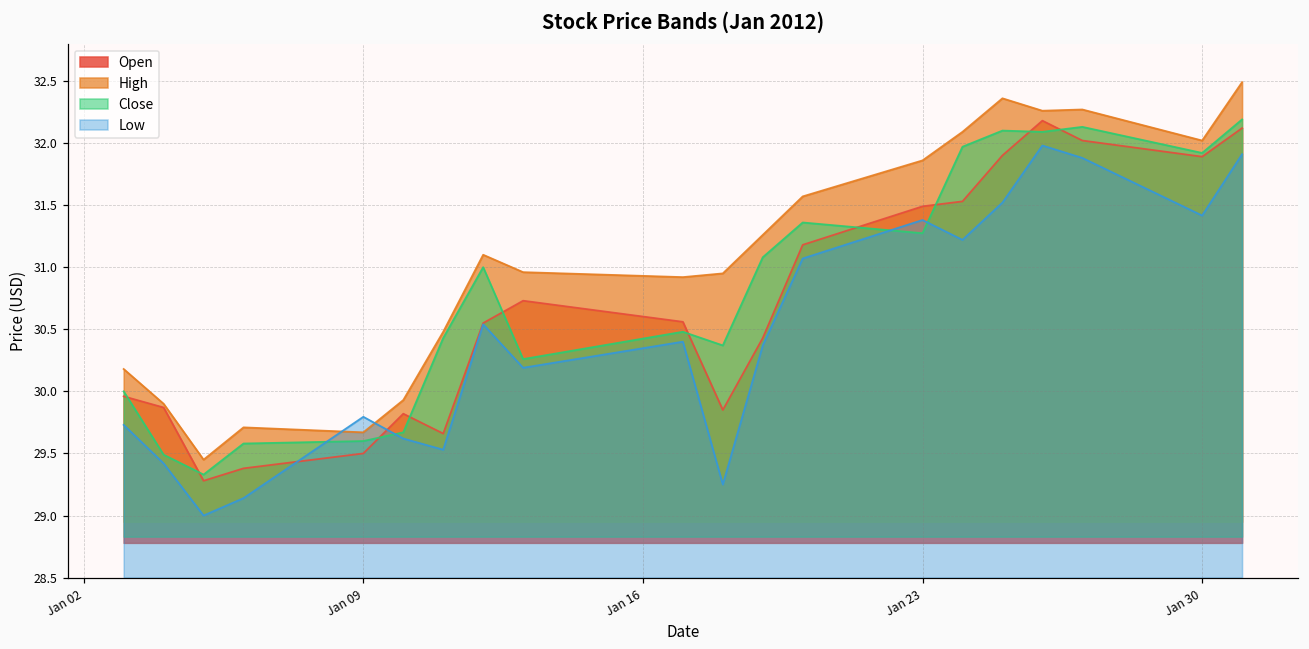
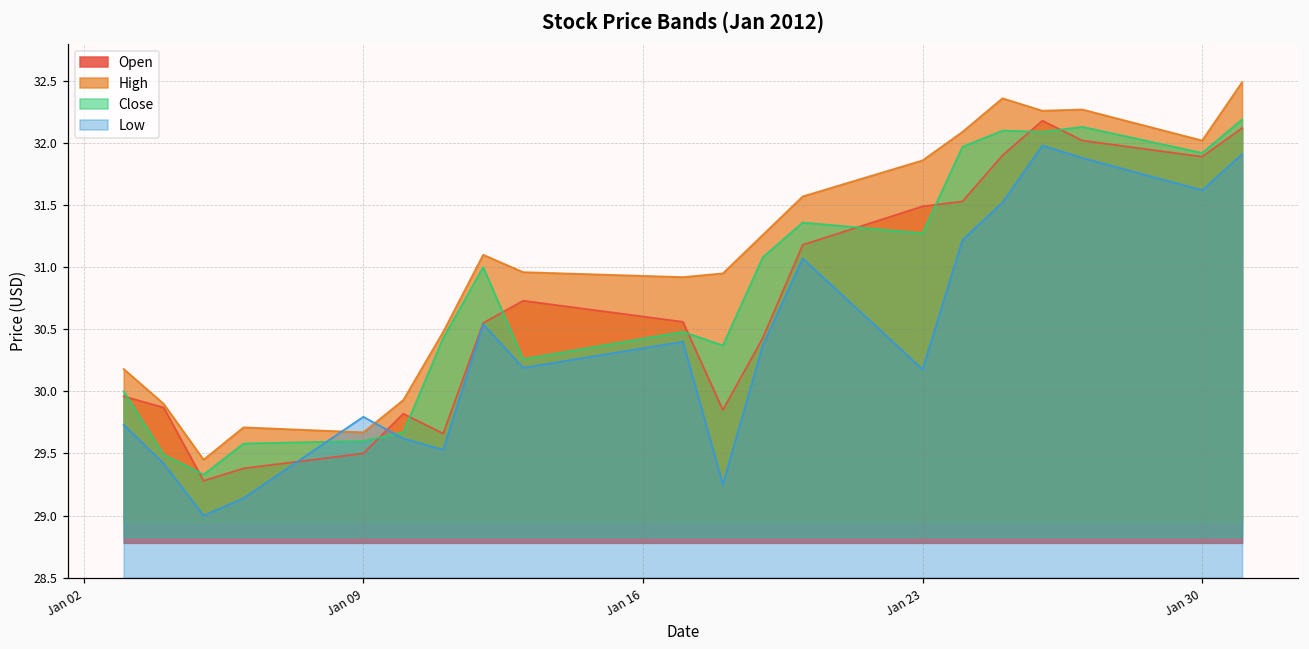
  {
    "Close": {
      "Jan 09": 29.60,
      "Jan 23": 31.27,
      "Jan 30": 31.92
    },
    "Low": {
      "Jan 09": 29.80,
-     "Jan 23": 31.38,
-     "Jan 30": 31.42
+     "Jan 23": 30.18,
+     "Jan 30": 31.62
    }
  }
